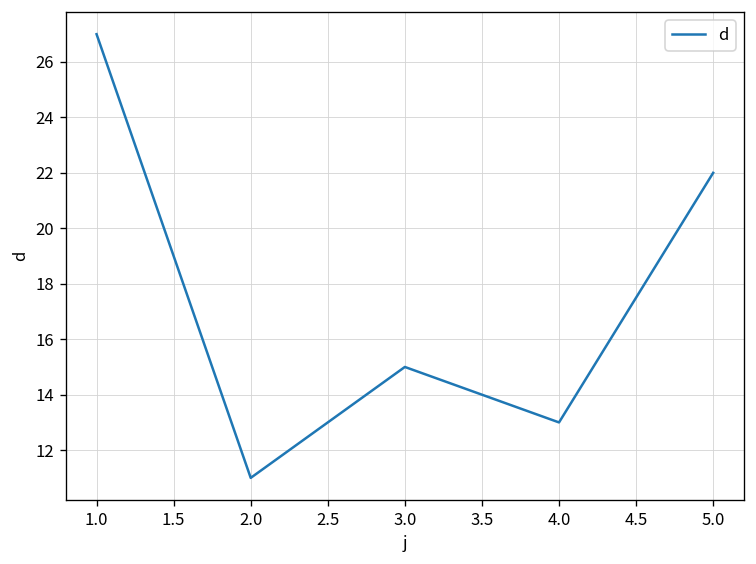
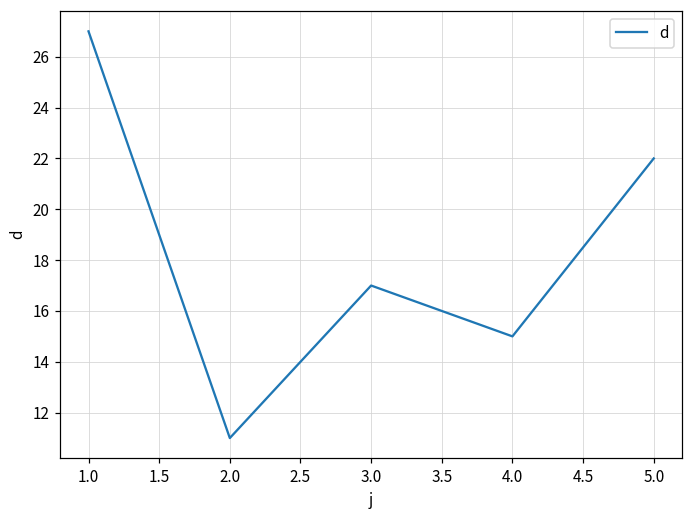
  {
    "1.0": 27,
    "2.0": 11,
-   "3.0": 15,
-   "4.0": 13,
+   "3.0": 17,
+   "4.0": 15,
    "5.0": 22
  }
